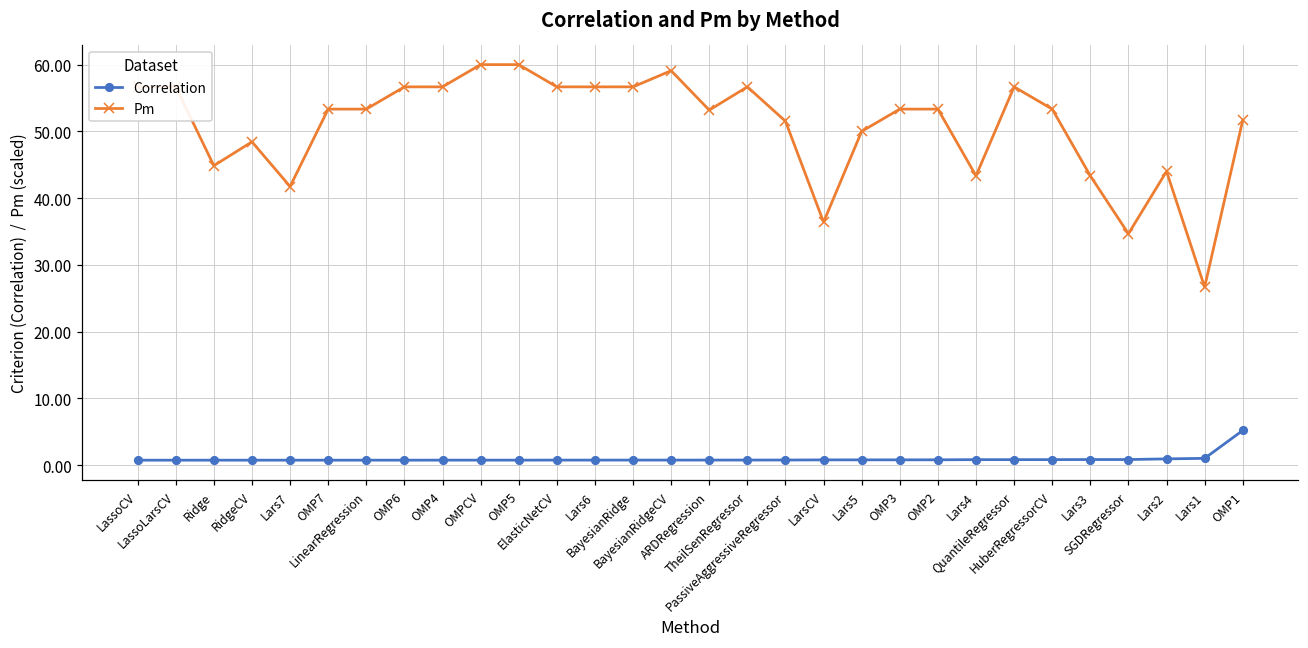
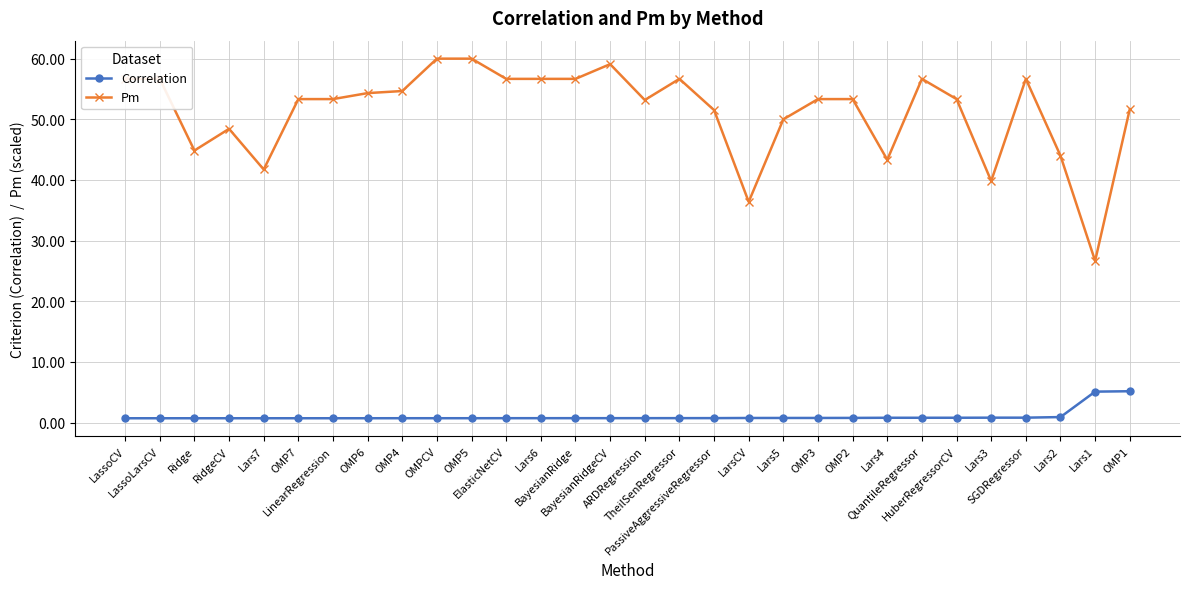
  {
    "Correlation": {
      "LassoCV": 1,
      "LassoLarsCV": 1,
      "Ridge": 1,
      "RidgeCV": 1,
      "Lars7": 1,
      "OMP7": 1,
      "LinearRegression": 1,
      "OMP6": 1,
      "OMP4": 1,
      "OMPCV": 1,
      "OMP5": 1,
      "ElasticNetCV": 1,
      "Lars6": 1,
      "BayesianRidge": 1,
      "BayesianRidgeCV": 1,
      "ARDRegression": 1,
      "TheilSenRegressor": 1,
      "PassiveAggressiveRegressor": 1,
      "LarsCV": 1,
      "Lars5": 1,
      "OMP3": 1,
      "OMP2": 1,
      "Lars4": 1,
      "QuantileRegressor": 1,
      "HuberRegressorCV": 1,
      "Lars3": 1,
      "SGDRegressor": 1,
      "Lars2": 1,
-     "Lars1": 1,
+     "Lars1": 5,
      "OMP1": 5
    },
    "Pm": {
      "Ridge": 45,
      "RidgeCV": 48,
      "Lars7": 42,
      "OMP7": 53,
      "LinearRegression": 53,
-     "OMP6": 57,
-     "OMP4": 57,
+     "OMP6": 54,
+     "OMP4": 55,
      "OMPCV": 60,
      "OMP5": 60,
      "ElasticNetCV": 57,
      "Lars6": 57,
      "BayesianRidge": 57,
      "BayesianRidgeCV": 59,
      "ARDRegression": 53,
      "TheilSenRegressor": 57,
      "PassiveAggressiveRegressor": 52,
      "LarsCV": 36,
      "Lars5": 50,
      "OMP3": 53,
      "OMP2": 53,
      "Lars4": 43,
      "QuantileRegressor": 57,
      "HuberRegressorCV": 53,
-     "Lars3": 43,
-     "SGDRegressor": 35,
+     "Lars3": 40,
+     "SGDRegressor": 57,
      "Lars2": 44,
      "Lars1": 27,
      "OMP1": 52
    }
  }
